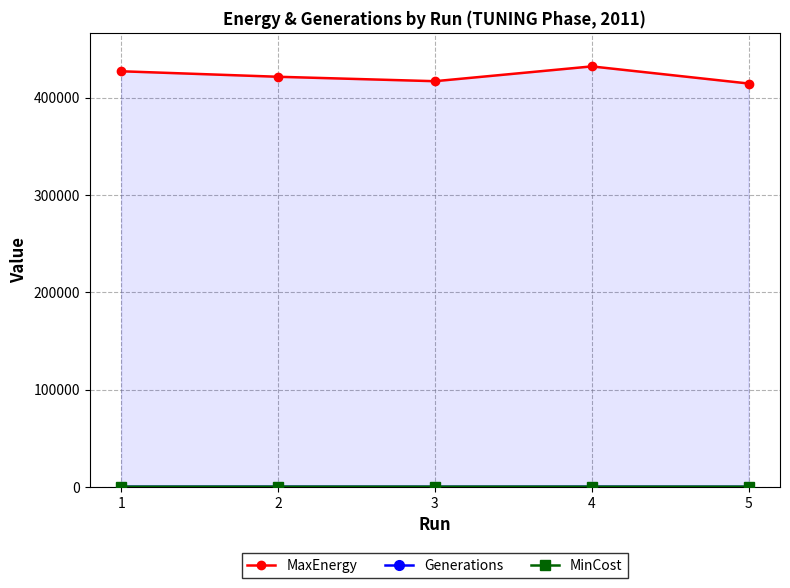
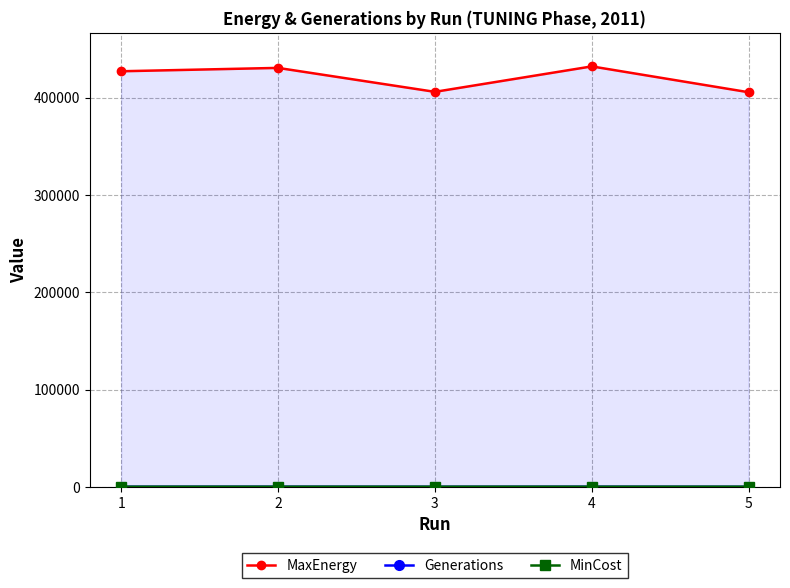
  {
    "MaxEnergy": {
      "1": 430000,
-     "2": 420000,
-     "3": 420000,
+     "2": 430000,
+     "3": 410000,
      "4": 430000,
-     "5": 415000
+     "5": 406000
    },
    "MinCost": {
      "1": 0,
      "2": 0,
      "3": 0,
      "4": 0,
      "5": 0
    }
  }
